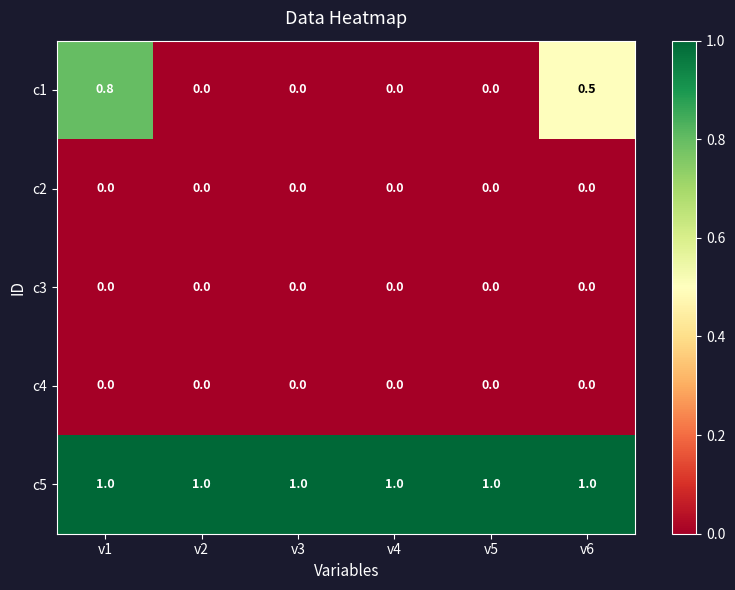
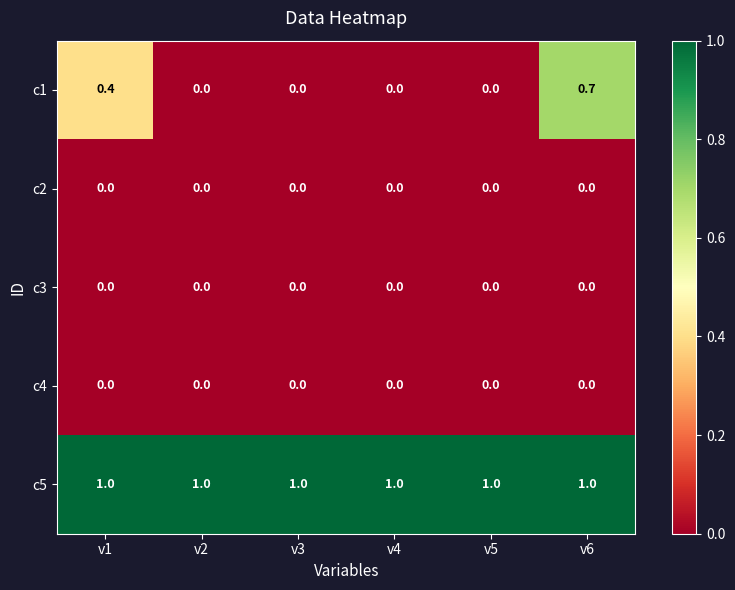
  {
    "c1": {
-     "v1": 0.8,
+     "v1": 0.4,
      "v2": 0.0,
      "v3": 0.0,
      "v4": 0.0,
      "v5": 0.0,
-     "v6": 0.5
+     "v6": 0.7
    },
    "c2": {
      "v1": 0.0,
      "v2": 0.0,
      "v3": 0.0,
      "v4": 0.0,
      "v5": 0.0,
      "v6": 0.0
    },
    "c3": {
      "v1": 0.0,
      "v2": 0.0,
      "v3": 0.0,
      "v4": 0.0,
      "v5": 0.0,
      "v6": 0.0
    },
    "c4": {
      "v1": 0.0,
      "v2": 0.0,
      "v3": 0.0,
      "v4": 0.0,
      "v5": 0.0,
      "v6": 0.0
    },
    "c5": {
      "v1": 1.0,
      "v2": 1.0,
      "v3": 1.0,
      "v4": 1.0,
      "v5": 1.0,
      "v6": 1.0
    }
  }
